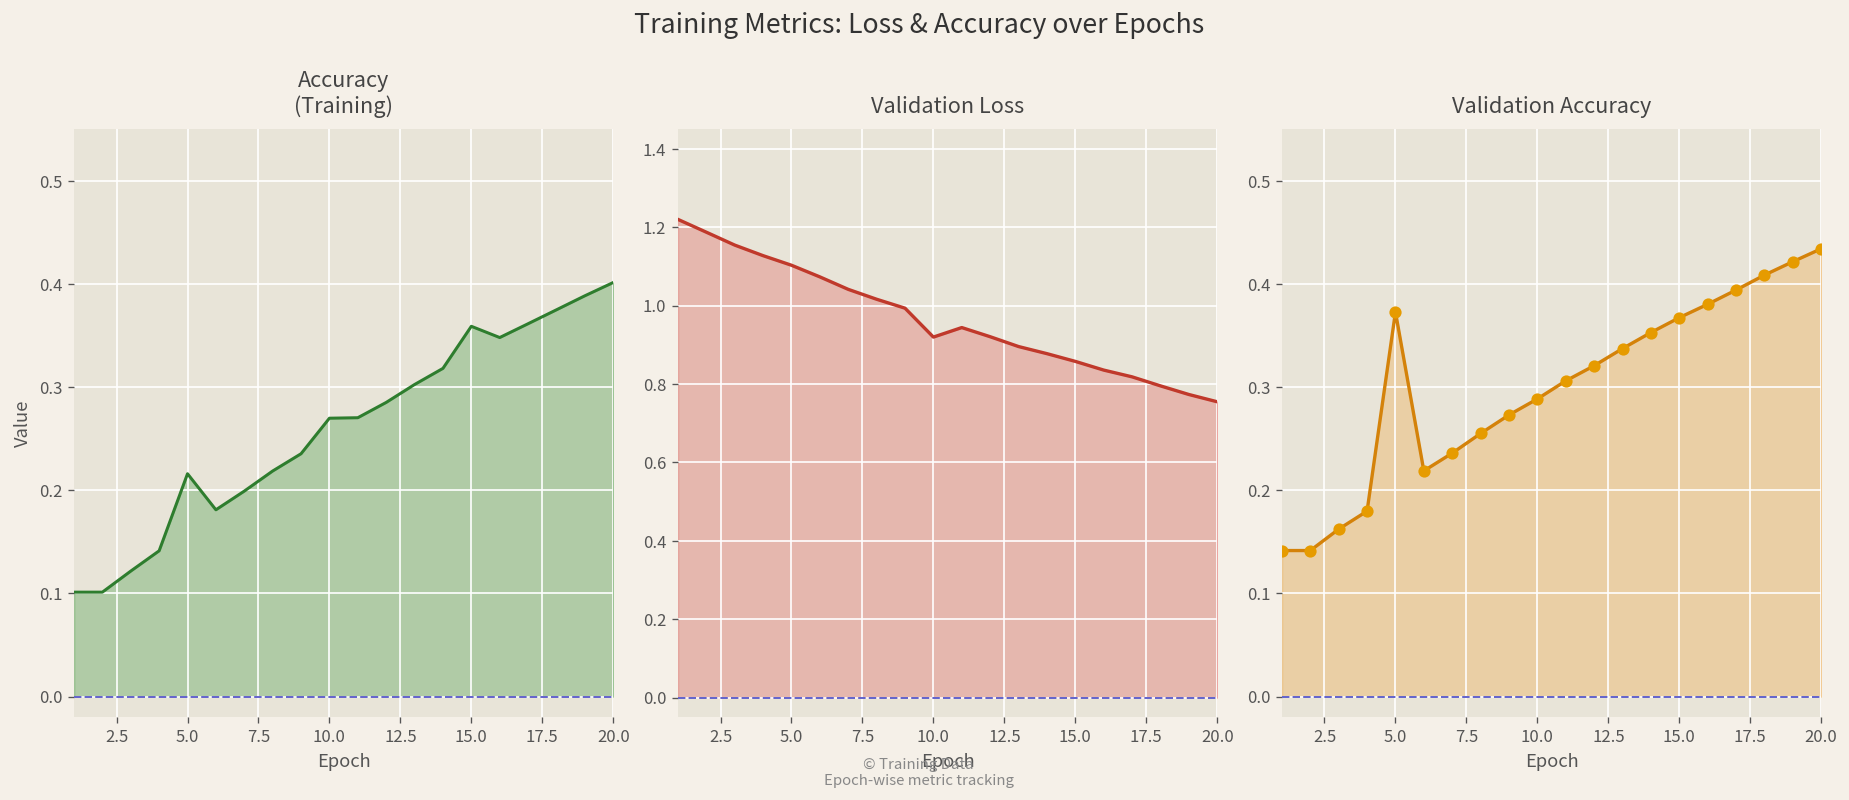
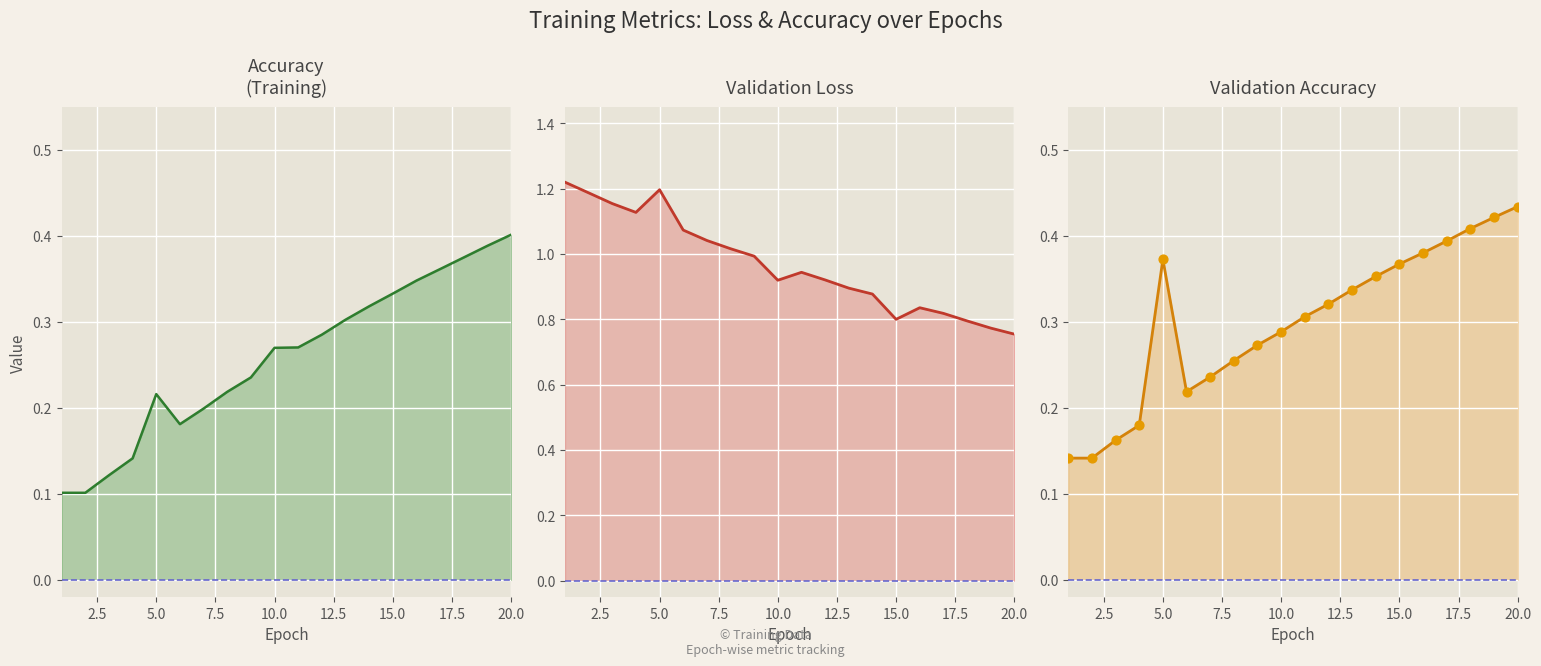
  {
    "Accuracy (Training)": {
      "5.0": 0.22,
      "10.0": 0.27,
-     "15.0": 0.36,
+     "15.0": 0.33,
      "20.0": 0.40
    },
    "Validation Loss": {
-     "5.0": 1.10,
+     "5.0": 1.20,
      "10.0": 0.92,
-     "15.0": 0.86,
+     "15.0": 0.80,
      "20.0": 0.75
    },
    "Validation Accuracy": {
      "5.0": 0.37,
      "10.0": 0.29,
      "15.0": 0.37,
      "20.0": 0.43
    }
  }
